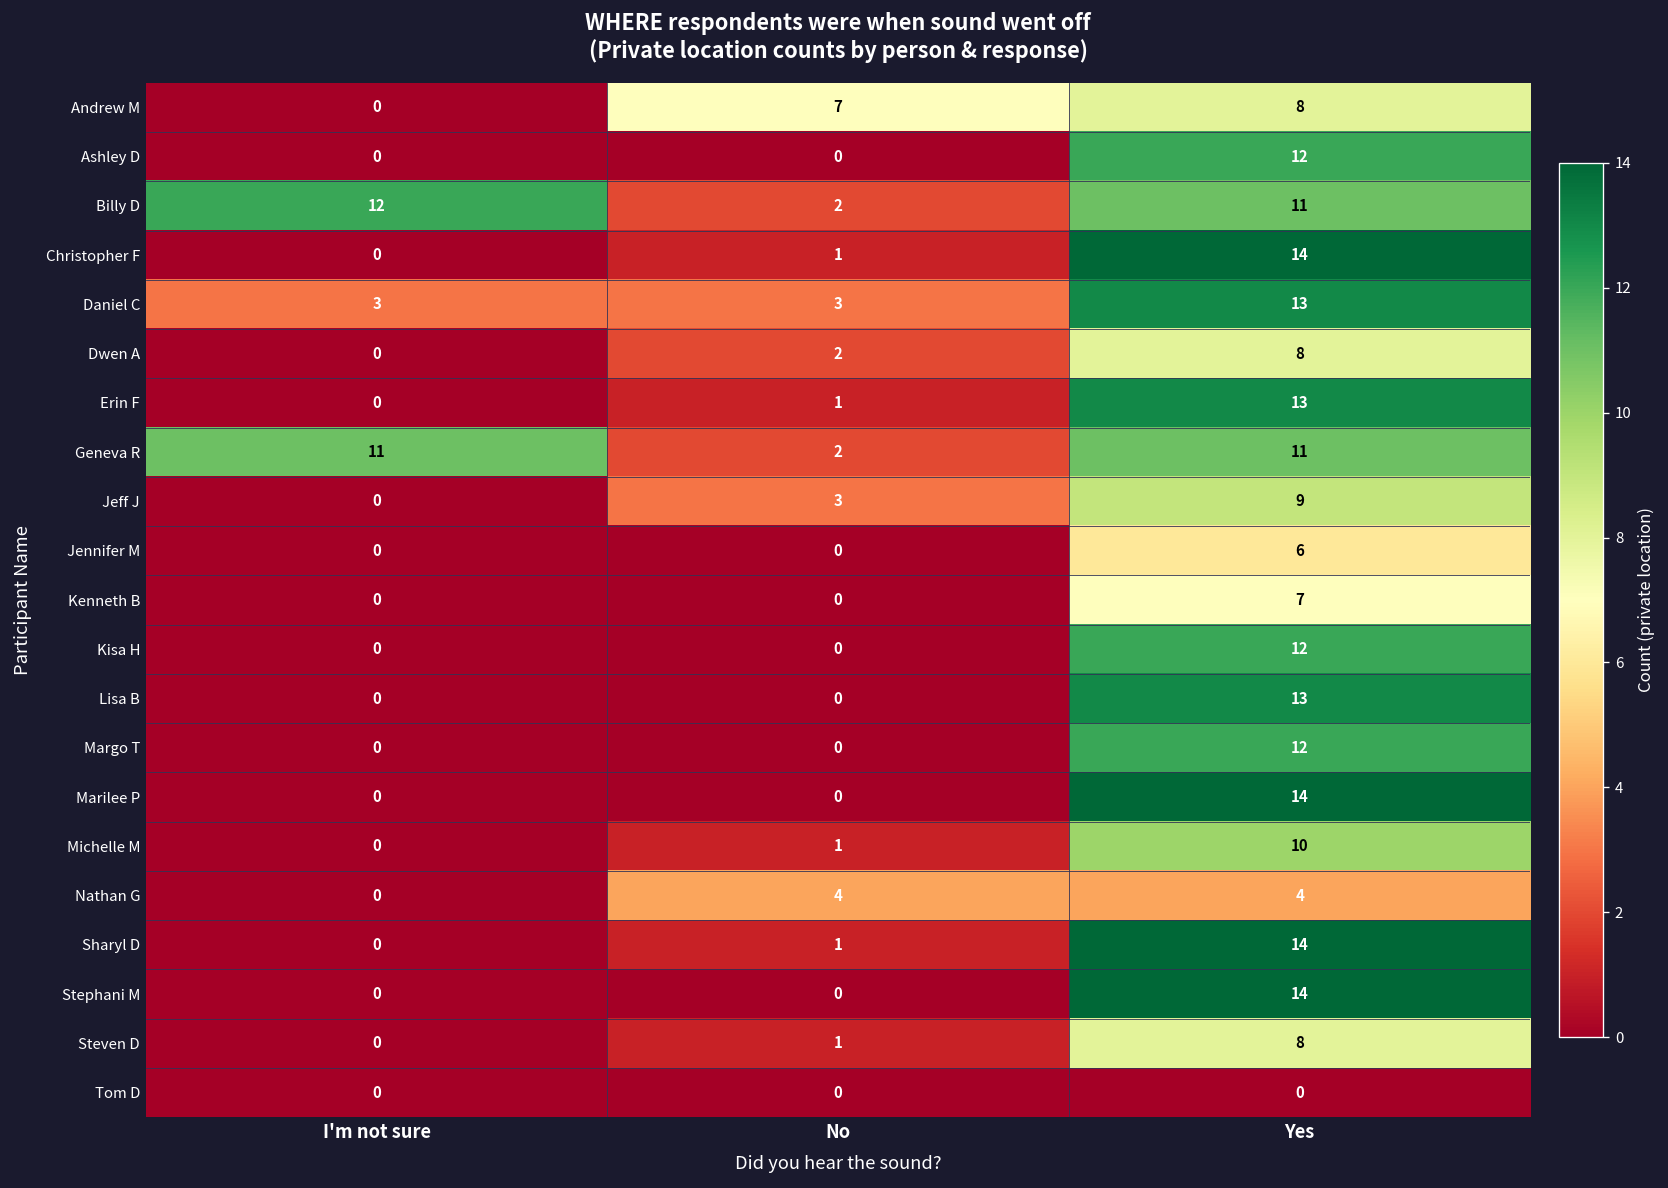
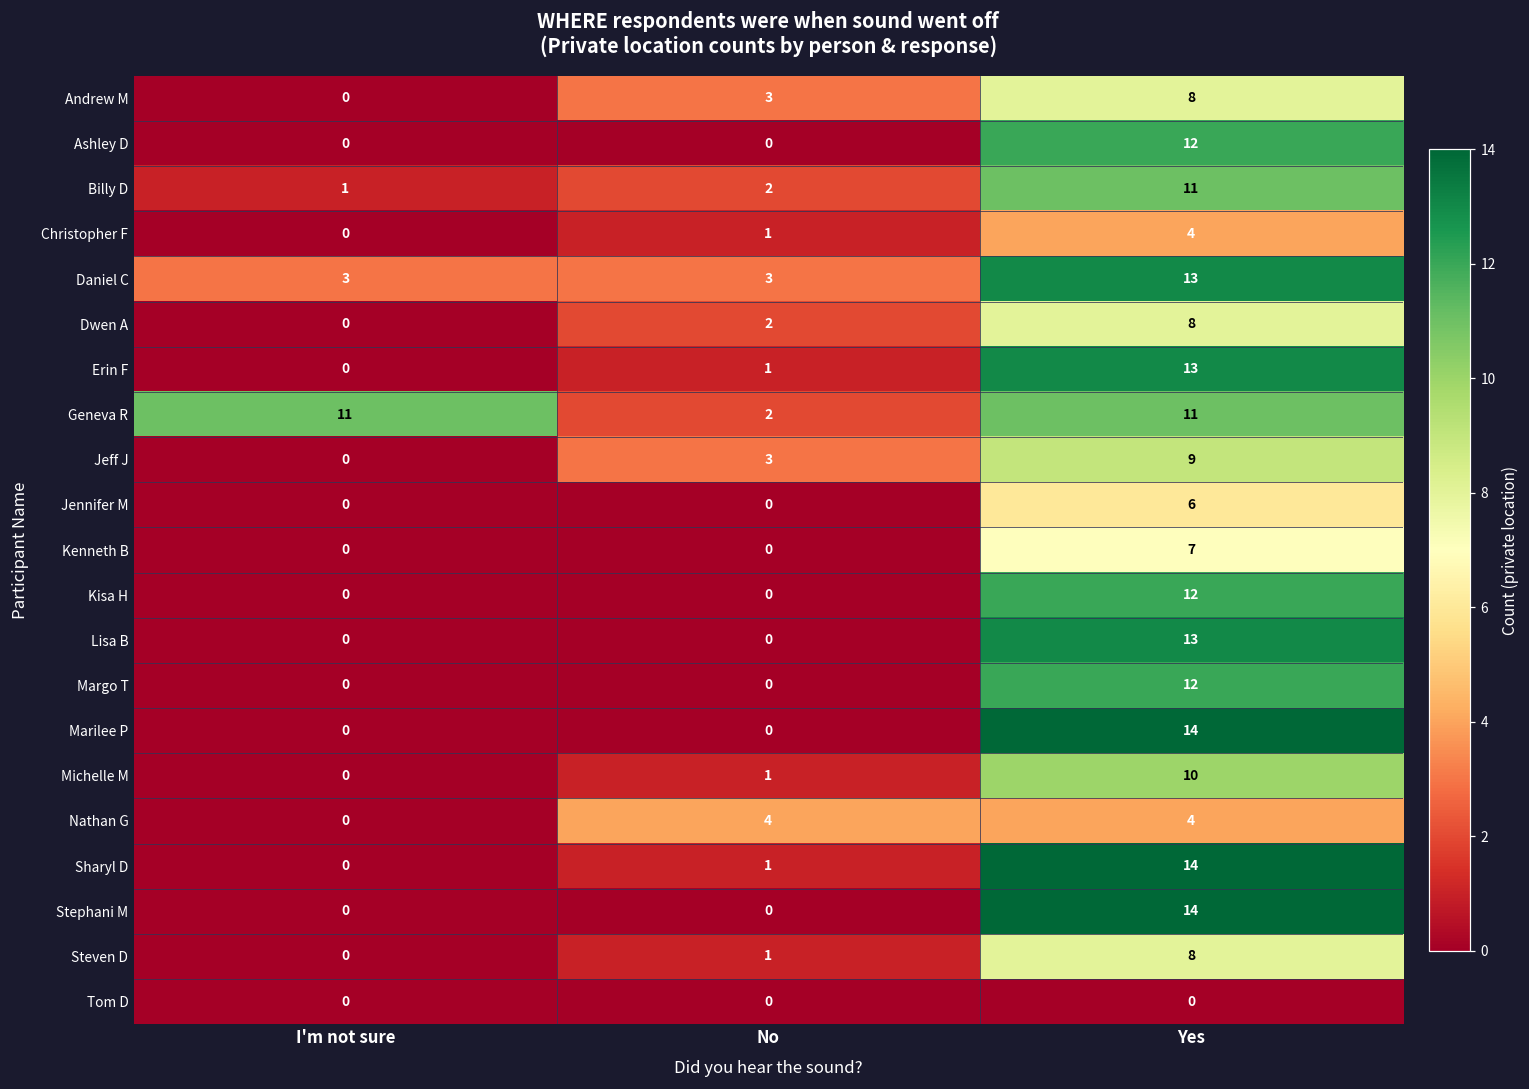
  {
    "Andrew M": {
      "I'm not sure": 0,
-     "No": 7,
+     "No": 3,
      "Yes": 8
    },
    "Ashley D": {
      "I'm not sure": 0,
      "No": 0,
      "Yes": 12
    },
    "Billy D": {
-     "I'm not sure": 12,
+     "I'm not sure": 1,
      "No": 2,
      "Yes": 11
    },
    "Christopher F": {
      "I'm not sure": 0,
      "No": 1,
-     "Yes": 14
+     "Yes": 4
    },
    "Daniel C": {
      "I'm not sure": 3,
      "No": 3,
      "Yes": 13
    },
    "Dwen A": {
      "I'm not sure": 0,
      "No": 2,
      "Yes": 8
    },
    "Erin F": {
      "I'm not sure": 0,
      "No": 1,
      "Yes": 13
    },
    "Geneva R": {
      "I'm not sure": 11,
      "No": 2,
      "Yes": 11
    },
    "Jeff J": {
      "I'm not sure": 0,
      "No": 3,
      "Yes": 9
    },
    "Jennifer M": {
      "I'm not sure": 0,
      "No": 0,
      "Yes": 6
    },
    "Kenneth B": {
      "I'm not sure": 0,
      "No": 0,
      "Yes": 7
    },
    "Kisa H": {
      "I'm not sure": 0,
      "No": 0,
      "Yes": 12
    },
    "Lisa B": {
      "I'm not sure": 0,
      "No": 0,
      "Yes": 13
    },
    "Margo T": {
      "I'm not sure": 0,
      "No": 0,
      "Yes": 12
    },
    "Marilee P": {
      "I'm not sure": 0,
      "No": 0,
      "Yes": 14
    },
    "Michelle M": {
      "I'm not sure": 0,
      "No": 1,
      "Yes": 10
    },
    "Nathan G": {
      "I'm not sure": 0,
      "No": 4,
      "Yes": 4
    },
    "Sharyl D": {
      "I'm not sure": 0,
      "No": 1,
      "Yes": 14
    },
    "Stephani M": {
      "I'm not sure": 0,
      "No": 0,
      "Yes": 14
    },
    "Steven D": {
      "I'm not sure": 0,
      "No": 1,
      "Yes": 8
    },
    "Tom D": {
      "I'm not sure": 0,
      "No": 0,
      "Yes": 0
    }
  }
